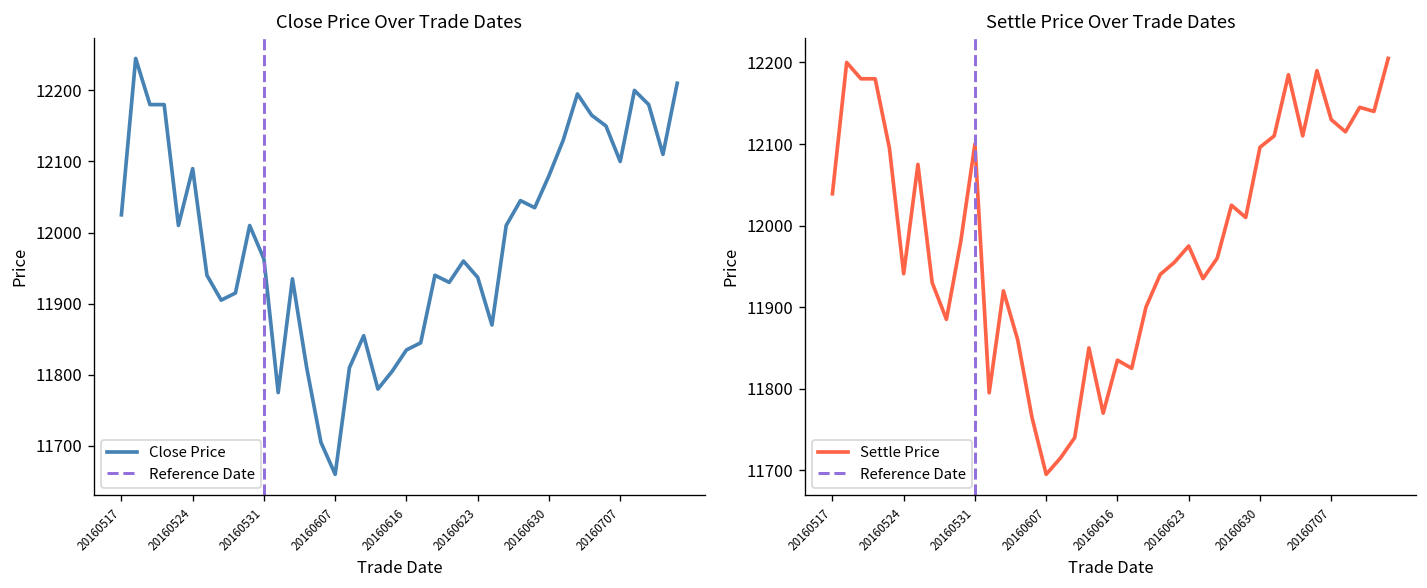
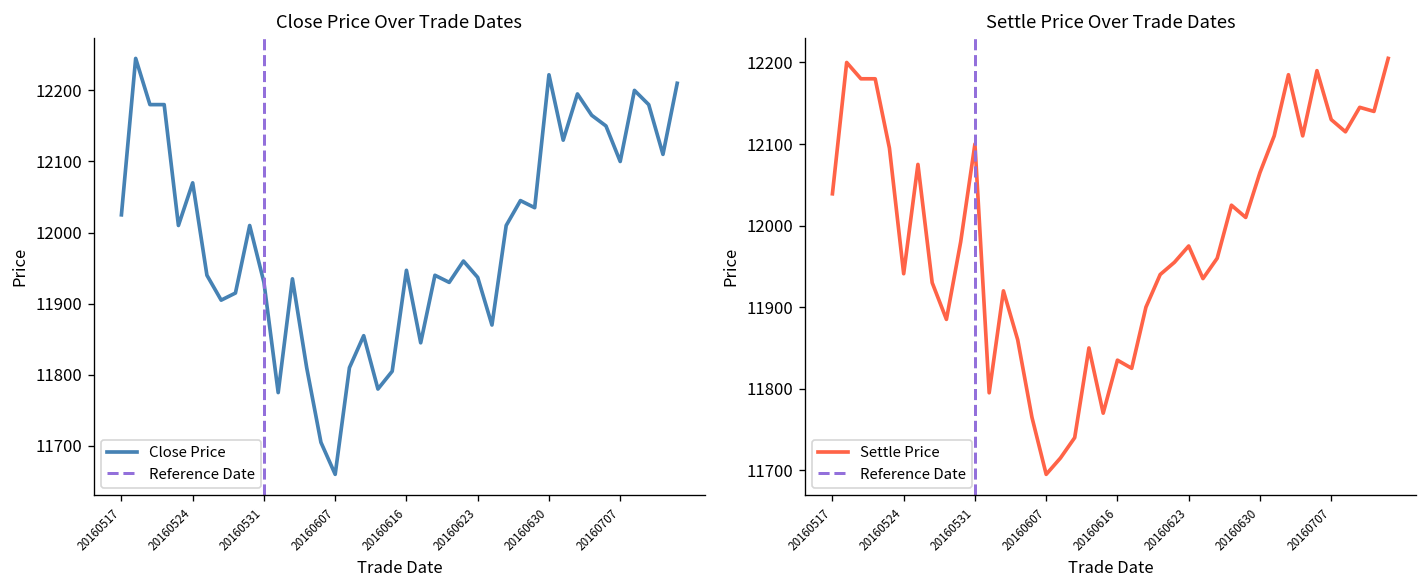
  {
    "Close Price Over Trade Dates": {
      "20160517": 12030,
-     "20160524": 12090,
-     "20160531": 11960,
+     "20160524": 12070,
+     "20160531": 11930,
      "20160607": 11660,
-     "20160616": 11840,
+     "20160616": 11950,
      "20160623": 11940,
-     "20160630": 12080,
+     "20160630": 12220,
      "20160707": 12100
    },
    "Settle Price Over Trade Dates": {
      "20160517": 12040,
      "20160524": 11940,
      "20160531": 12100,
      "20160607": 11700,
      "20160616": 11840,
      "20160623": 11980,
-     "20160630": 12100,
+     "20160630": 12070,
      "20160707": 12130
    }
  }
